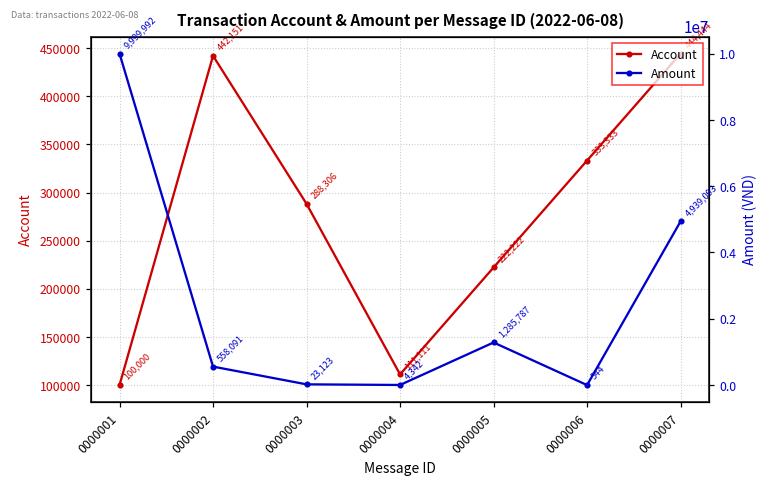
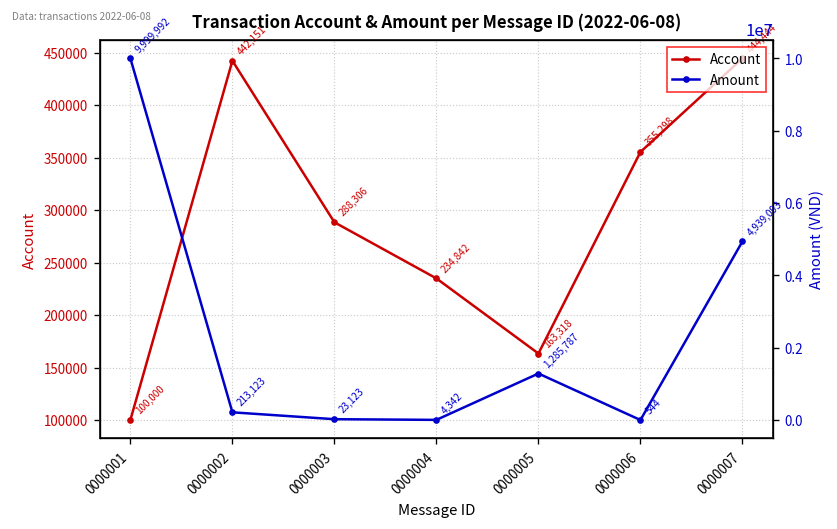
  {
    "Account": {
      "0000001": "100,000",
      "0000002": "442,151",
      "0000003": "288,306",
-     "0000004": "111,111",
-     "0000005": "222,222",
-     "0000006": "333,333"
+     "0000004": "234,842",
+     "0000005": "163,318",
+     "0000006": "355,298"
    },
    "Amount": {
      "0000001": "9,999,992",
-     "0000002": "558,091",
+     "0000002": "213,123",
      "0000003": "23,123",
      "0000004": "4,342",
      "0000006": "544",
      "0000007": "4,939,093"
    }
  }
